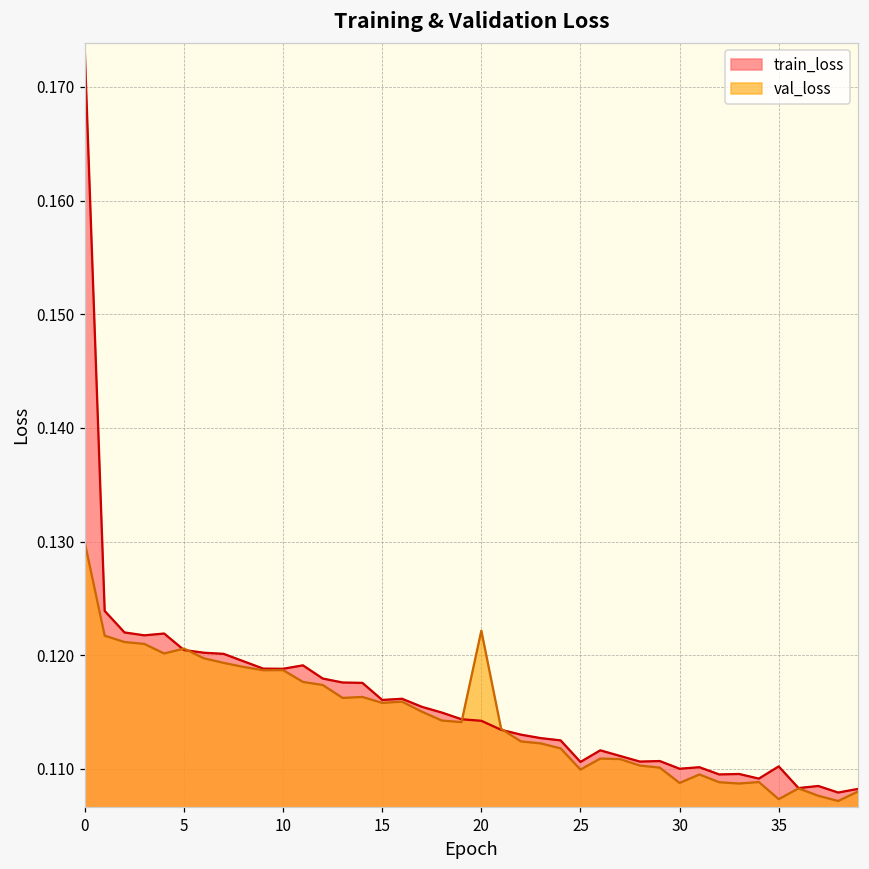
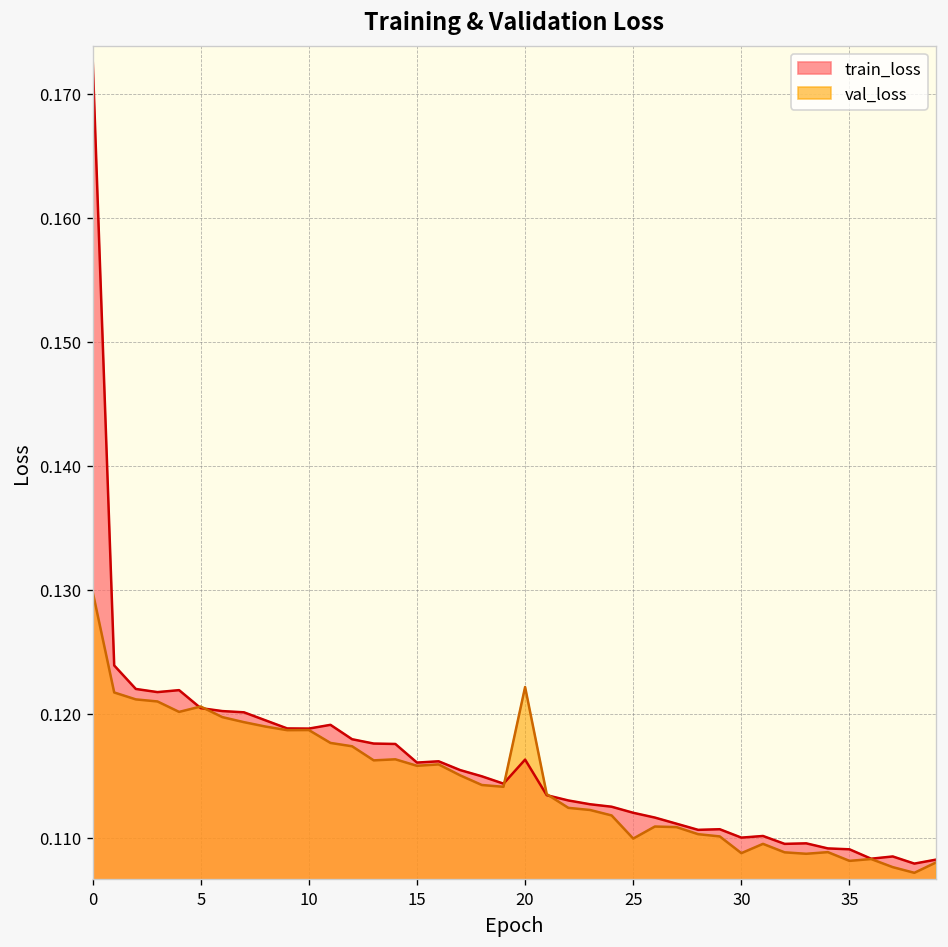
  {
    "train_loss": {
      "0": 0.1730,
      "15": 0.1161,
-     "20": 0.1142,
-     "25": 0.1106,
+     "20": 0.1163,
+     "25": 0.1120,
      "30": 0.1100,
-     "35": 0.1102
+     "35": 0.1091
    },
    "val_loss": {
      "0": 0.1299,
      "15": 0.1158,
      "20": 0.1222,
      "25": 0.1099,
      "30": 0.1088,
-     "35": 0.1073
+     "35": 0.1081
    }
  }
